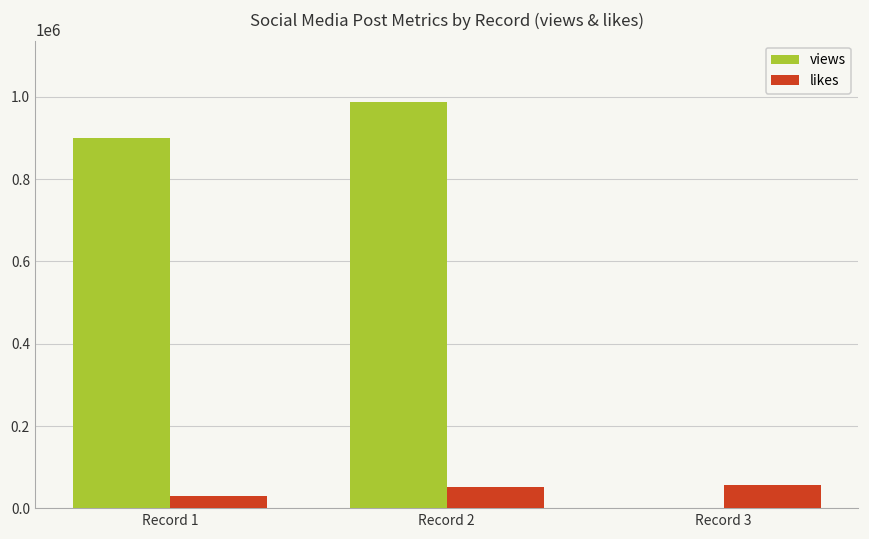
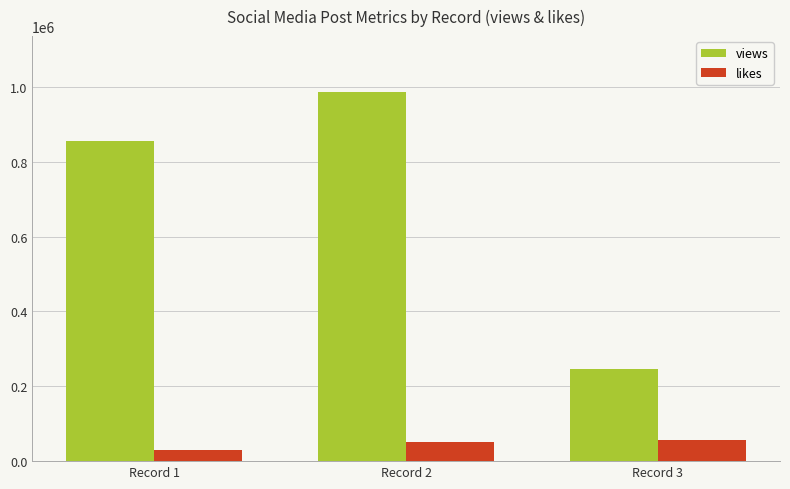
  {
    "views": {
-     "Record 1": 900000,
+     "Record 1": 860000,
      "Record 2": 990000,
-     "Record 3": 0
+     "Record 3": 250000
    },
    "likes": {
      "Record 1": 30000,
      "Record 2": 50000,
      "Record 3": 60000
    }
  }
